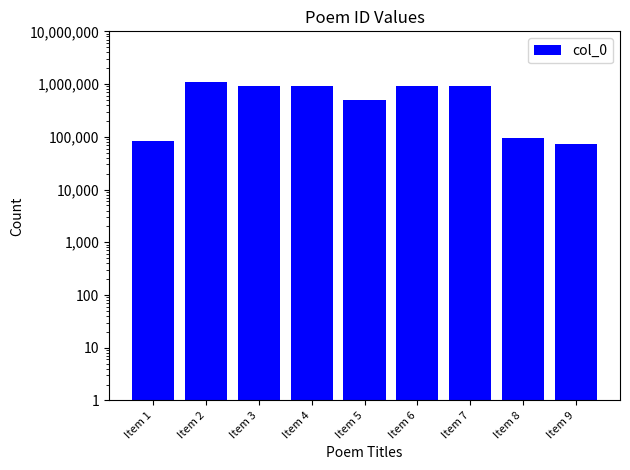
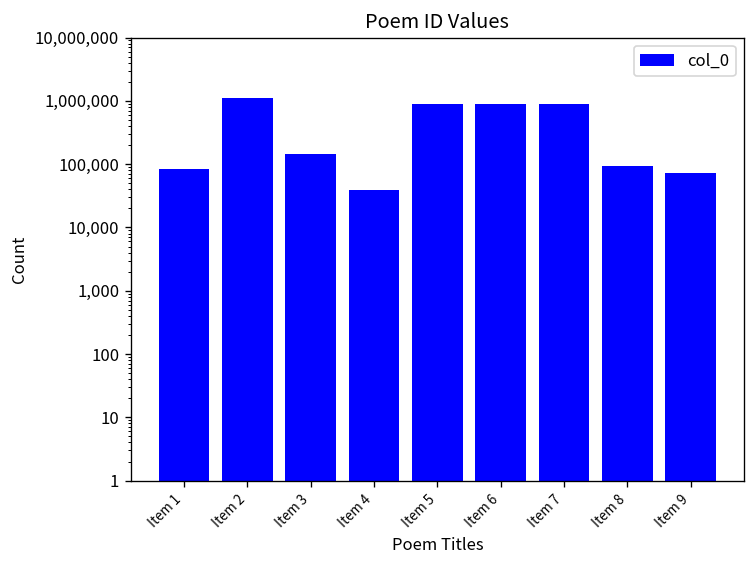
  {
    "Item 1": "90,000",
    "Item 2": "1,100,000",
-   "Item 3": "900,000",
-   "Item 4": "900,000",
-   "Item 5": "500,000",
+   "Item 3": "150,000",
+   "Item 4": "40,000",
+   "Item 5": "900,000",
    "Item 6": "900,000",
    "Item 7": "900,000",
    "Item 8": "90,000",
    "Item 9": "70,000"
  }
